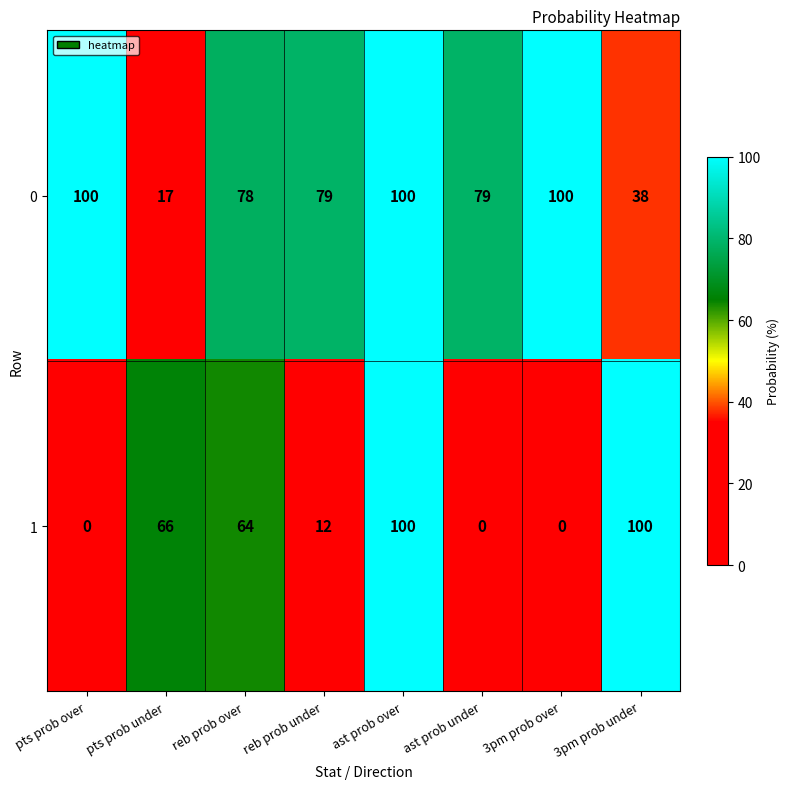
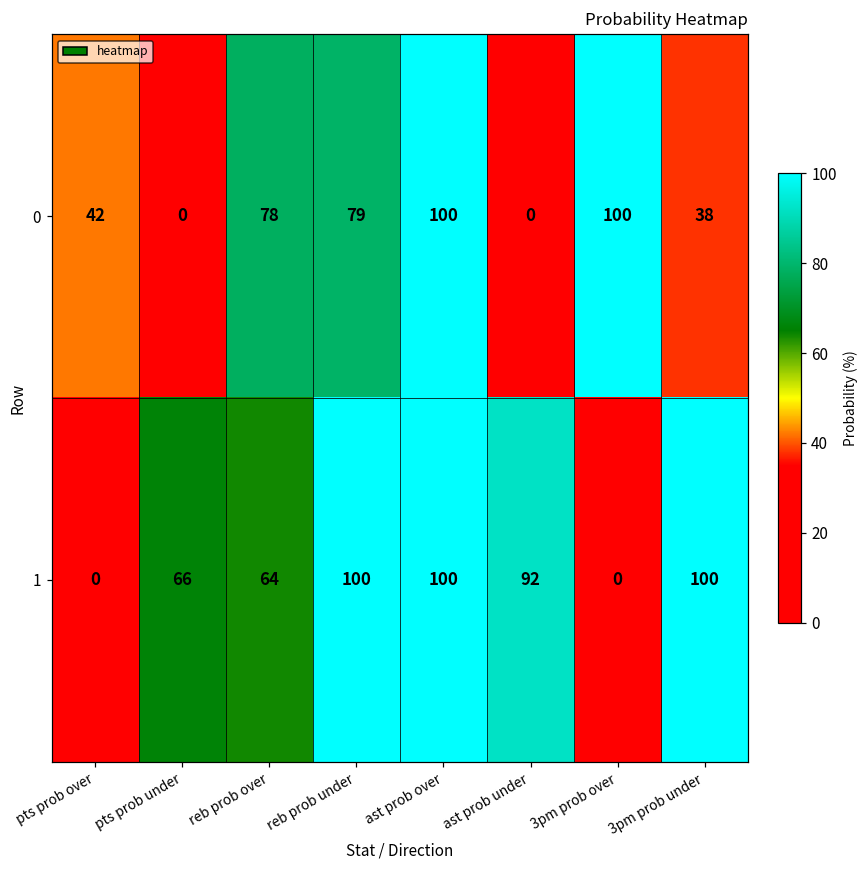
  {
    "0": {
-     "pts prob over": 100,
-     "pts prob under": 17,
+     "pts prob over": 42,
+     "pts prob under": 0,
      "reb prob over": 78,
      "reb prob under": 79,
      "ast prob over": 100,
-     "ast prob under": 79,
+     "ast prob under": 0,
      "3pm prob over": 100,
      "3pm prob under": 38
    },
    "1": {
      "pts prob over": 0,
      "pts prob under": 66,
      "reb prob over": 64,
-     "reb prob under": 12,
+     "reb prob under": 100,
      "ast prob over": 100,
-     "ast prob under": 0,
+     "ast prob under": 92,
      "3pm prob over": 0,
      "3pm prob under": 100
    }
  }
